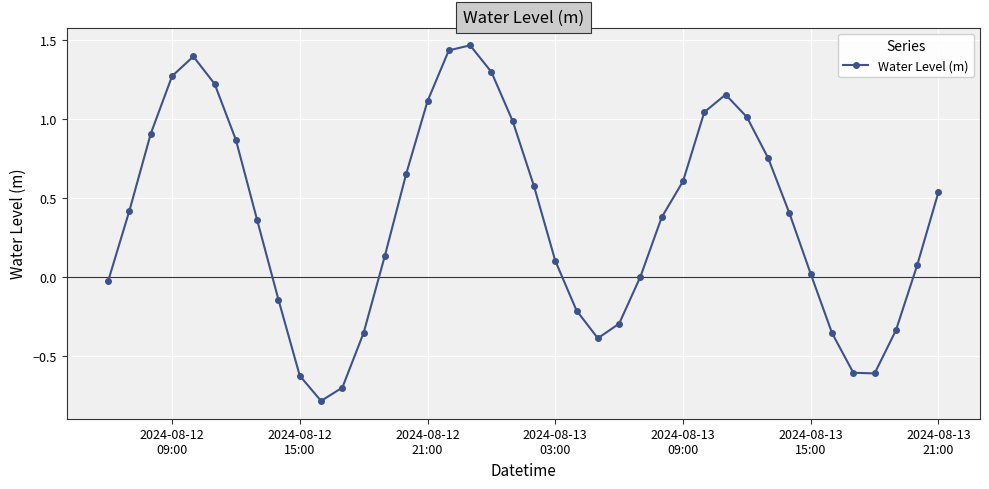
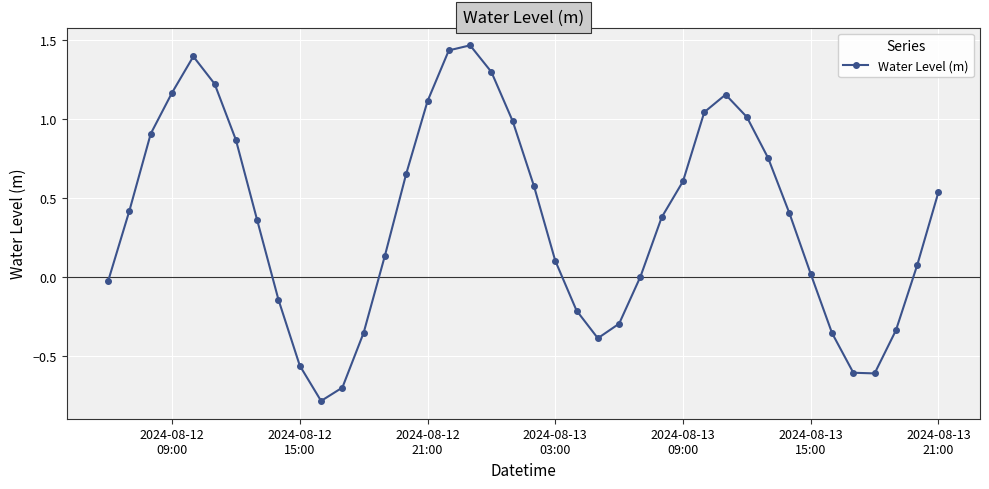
  {
-   "2024-08-12 09:00": 1.27,
-   "2024-08-12 15:00": -0.63,
+   "2024-08-12 09:00": 1.17,
+   "2024-08-12 15:00": -0.56,
    "2024-08-12 21:00": 1.11,
    "2024-08-13 03:00": 0.10,
    "2024-08-13 09:00": 0.60,
    "2024-08-13 15:00": 0.02,
    "2024-08-13 21:00": 0.54
  }
